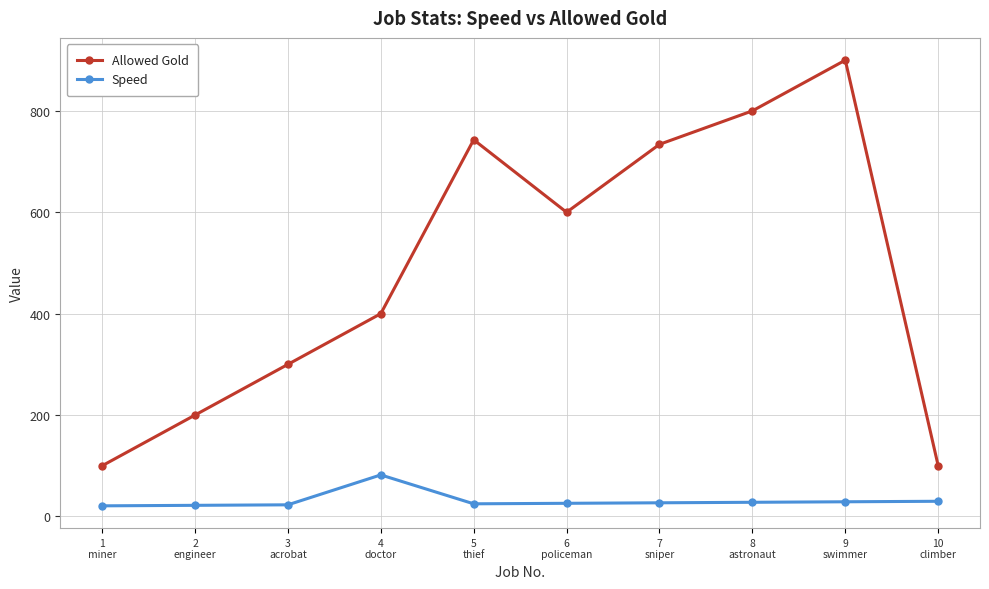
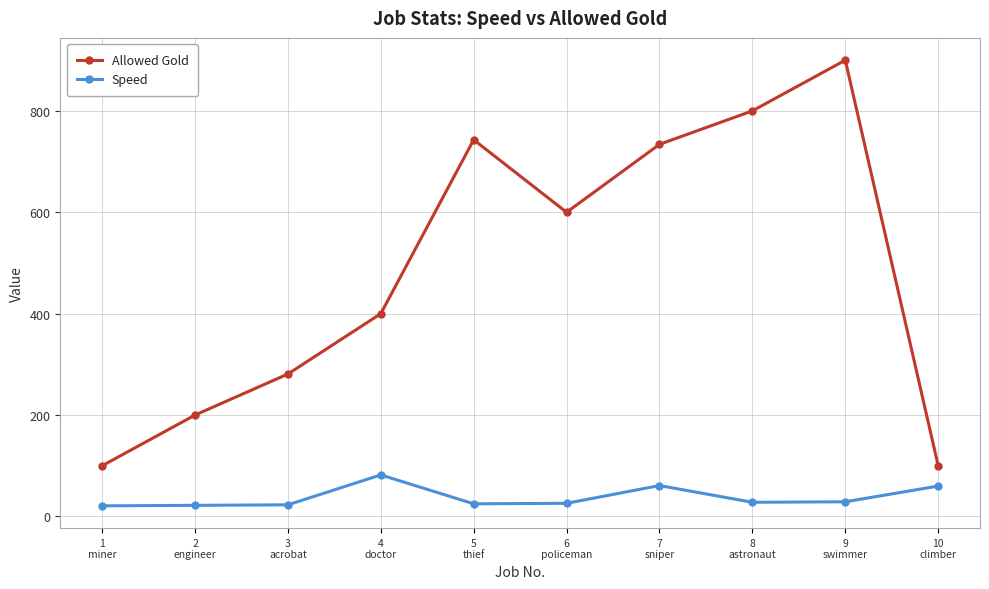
  {
    "Allowed Gold": {
      "1 miner": 100,
      "2 engineer": 200,
-     "3 acrobat": 300,
+     "3 acrobat": 280,
      "4 doctor": 400,
      "5 thief": 740,
      "6 policeman": 600,
      "7 sniper": 730,
      "8 astronaut": 800,
      "9 swimmer": 900,
      "10 climber": 100
    },
    "Speed": {
      "1 miner": 20,
      "2 engineer": 20,
      "3 acrobat": 20,
      "4 doctor": 80,
      "5 thief": 30,
      "6 policeman": 30,
-     "7 sniper": 30,
+     "7 sniper": 60,
      "8 astronaut": 30,
      "9 swimmer": 30,
-     "10 climber": 30
+     "10 climber": 60
    }
  }
